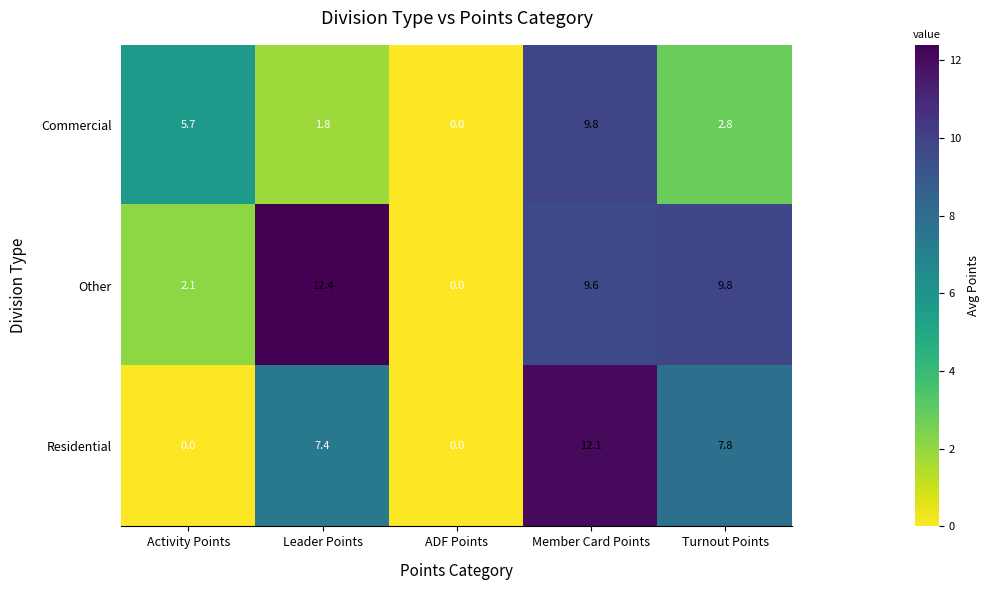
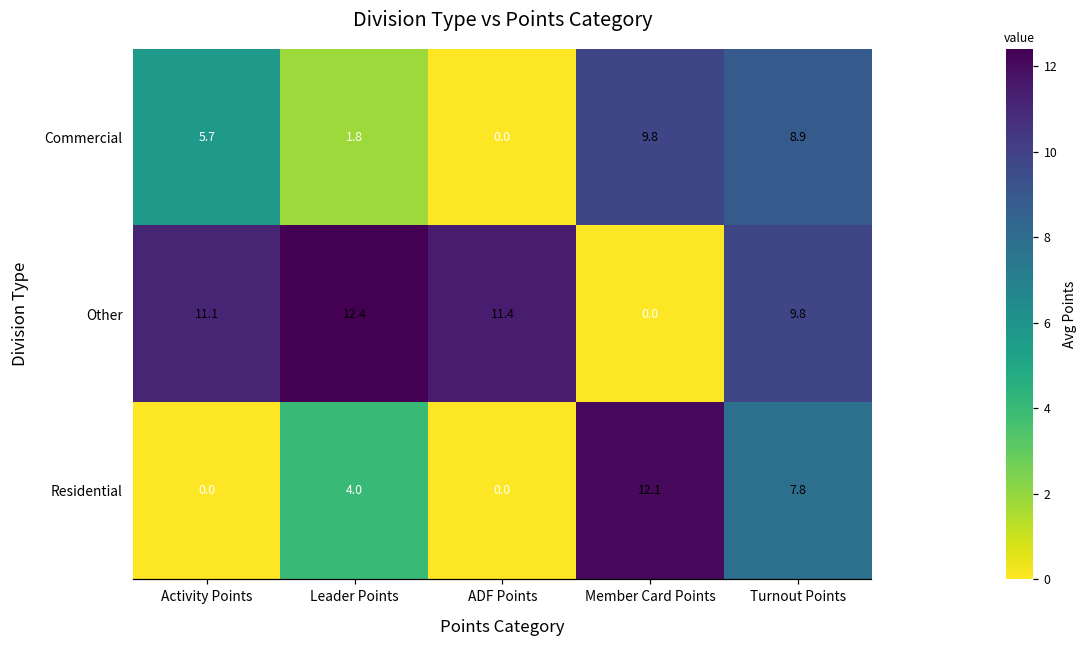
  {
    "Commercial": {
      "Activity Points": 5.7,
      "Leader Points": 1.8,
      "ADF Points": 0.0,
      "Member Card Points": 9.8,
-     "Turnout Points": 2.8
+     "Turnout Points": 8.9
    },
    "Other": {
-     "Activity Points": 2.1,
+     "Activity Points": 11.1,
      "Leader Points": 12.4,
-     "ADF Points": 0.0,
-     "Member Card Points": 9.6,
+     "ADF Points": 11.4,
+     "Member Card Points": 0.0,
      "Turnout Points": 9.8
    },
    "Residential": {
      "Activity Points": 0.0,
-     "Leader Points": 7.4,
+     "Leader Points": 4.0,
      "ADF Points": 0.0,
      "Member Card Points": 12.1,
      "Turnout Points": 7.8
    }
  }
